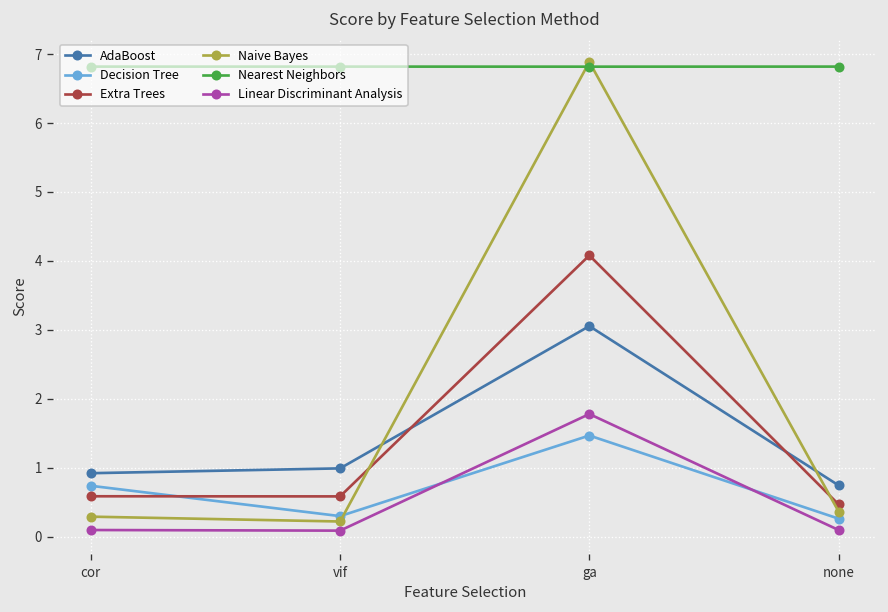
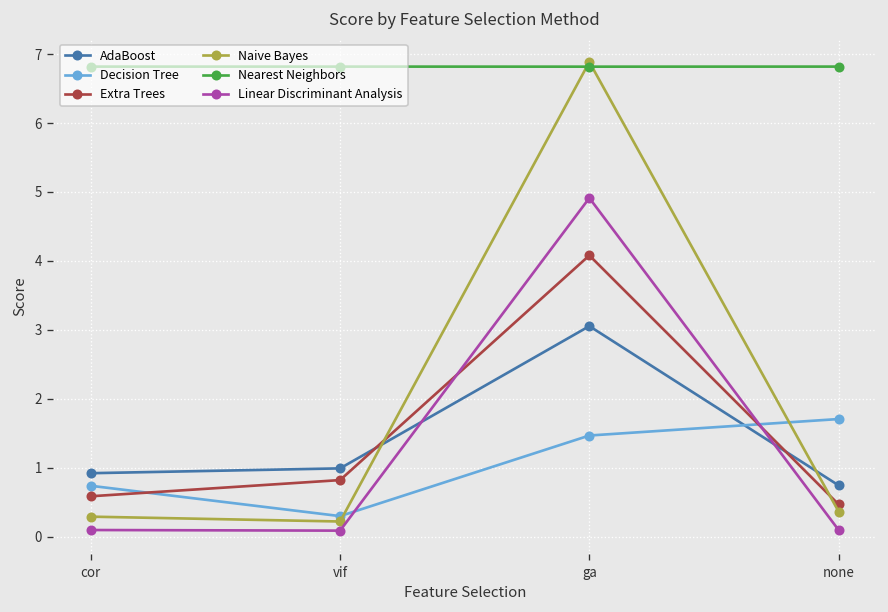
  {
    "AdaBoost": {
      "cor": 0.9,
      "vif": 1.0,
      "ga": 3.1,
      "none": 0.7
    },
    "Decision Tree": {
      "cor": 0.7,
      "vif": 0.3,
      "ga": 1.5,
-     "none": 0.3
+     "none": 1.7
    },
    "Extra Trees": {
      "cor": 0.6,
-     "vif": 0.6,
+     "vif": 0.8,
      "ga": 4.1,
      "none": 0.5
    },
    "Naive Bayes": {
      "cor": 0.3,
      "vif": 0.2,
      "ga": 6.9,
      "none": 0.4
    },
    "Nearest Neighbors": {
      "ga": 6.8,
      "none": 6.8
    },
    "Linear Discriminant Analysis": {
      "cor": 0.1,
      "vif": 0.1,
-     "ga": 1.8,
+     "ga": 4.9,
      "none": 0.1
    }
  }
